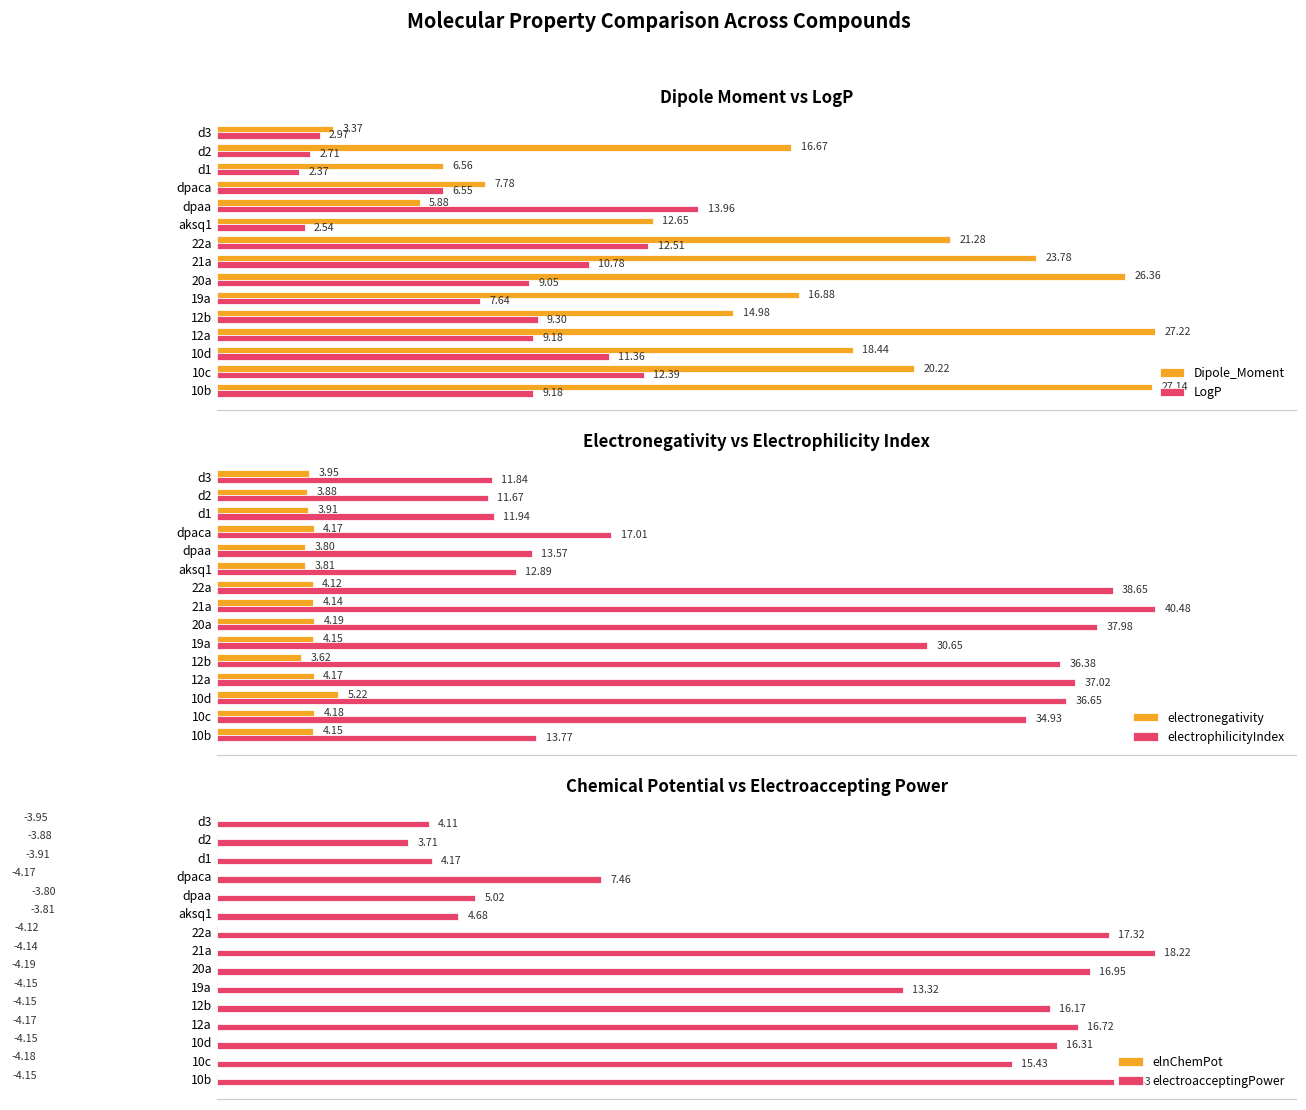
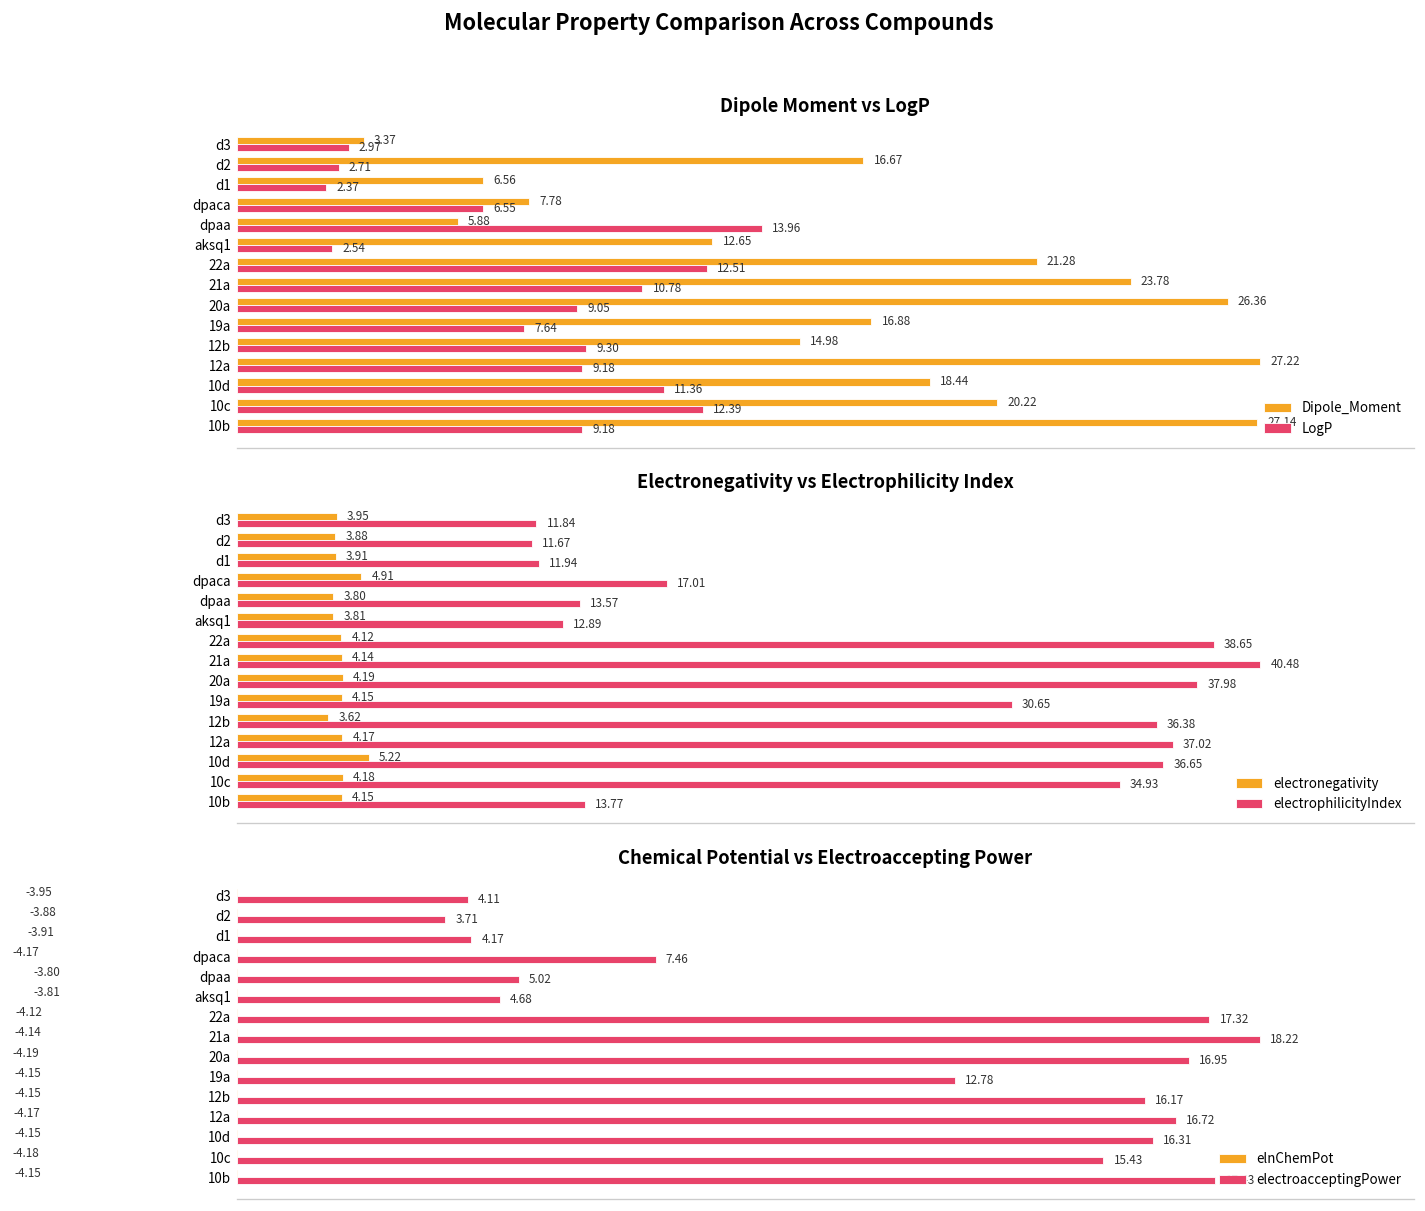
  {
    "Dipole Moment vs LogP": {
      "Dipole_Moment": {
        "d3": 3.37,
        "d2": 16.67,
        "d1": 6.56,
        "dpaca": 7.78,
        "dpaa": 5.88,
        "aksq1": 12.65,
        "22a": 21.28,
        "21a": 23.78,
        "20a": 26.36,
        "19a": 16.88,
        "12b": 14.98,
        "12a": 27.22,
        "10d": 18.44,
        "10c": 20.22,
        "10b": 27.14
      },
      "LogP": {
        "d3": 2.97,
        "d2": 2.71,
        "d1": 2.37,
        "dpaca": 6.55,
        "dpaa": 13.96,
        "aksq1": 2.54,
        "22a": 12.51,
        "21a": 10.78,
        "20a": 9.05,
        "19a": 7.64,
        "12b": 9.30,
        "12a": 9.18,
        "10d": 11.36,
        "10c": 12.39,
        "10b": 9.18
      }
    },
    "Electronegativity vs Electrophilicity Index": {
      "electronegativity": {
        "d3": 3.95,
        "d2": 3.88,
        "d1": 3.91,
-       "dpaca": 4.17,
+       "dpaca": 4.91,
        "dpaa": 3.80,
        "aksq1": 3.81,
        "22a": 4.12,
        "21a": 4.14,
        "20a": 4.19,
        "19a": 4.15,
        "12b": 3.62,
        "12a": 4.17,
        "10d": 5.22,
        "10c": 4.18,
        "10b": 4.15
      },
      "electrophilicityIndex": {
        "d3": 11.84,
        "d2": 11.67,
        "d1": 11.94,
        "dpaca": 17.01,
        "dpaa": 13.57,
        "aksq1": 12.89,
        "22a": 38.65,
        "21a": 40.48,
        "20a": 37.98,
        "19a": 30.65,
        "12b": 36.38,
        "12a": 37.02,
        "10d": 36.65,
        "10c": 34.93,
        "10b": 13.77
      }
    },
    "Chemical Potential vs Electroaccepting Power": {
      "electroacceptingPower": {
        "d3": 4.11,
        "d2": 3.71,
        "d1": 4.17,
        "dpaca": 7.46,
        "dpaa": 5.02,
        "aksq1": 4.68,
        "22a": 17.32,
        "21a": 18.22,
        "20a": 16.95,
-       "19a": 13.32,
+       "19a": 12.78,
        "12b": 16.17,
        "12a": 16.72,
        "10d": 16.31,
        "10c": 15.43,
        "10b": 17.43
      }
    }
  }
